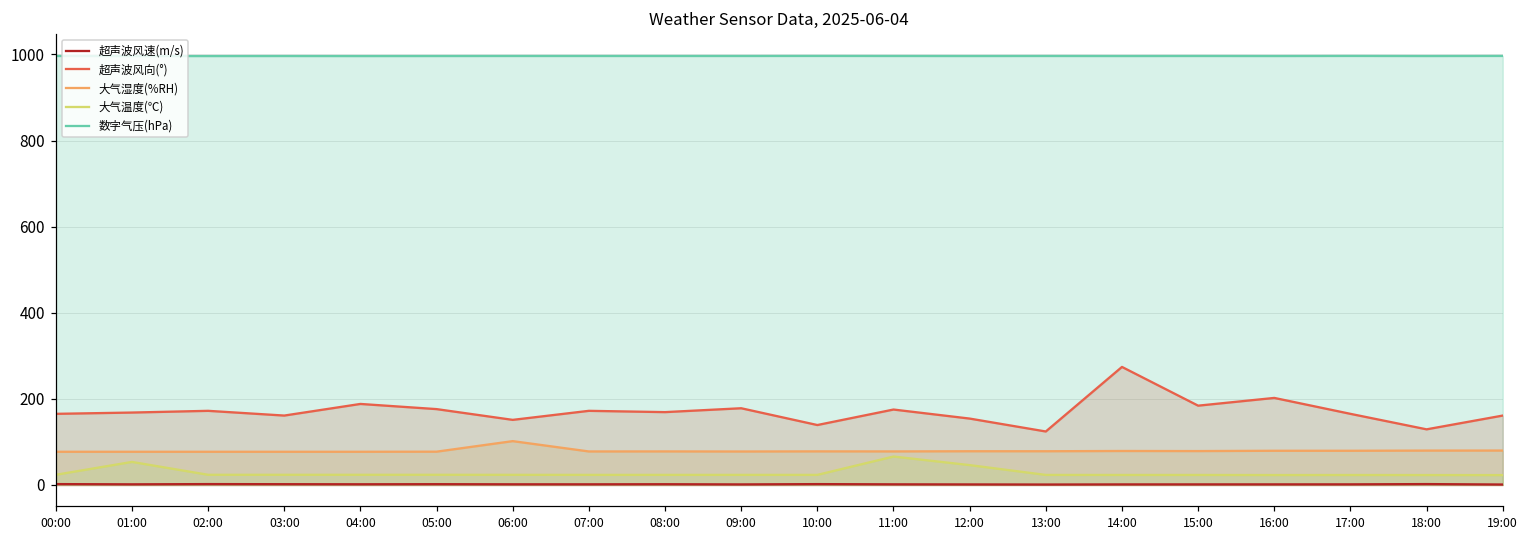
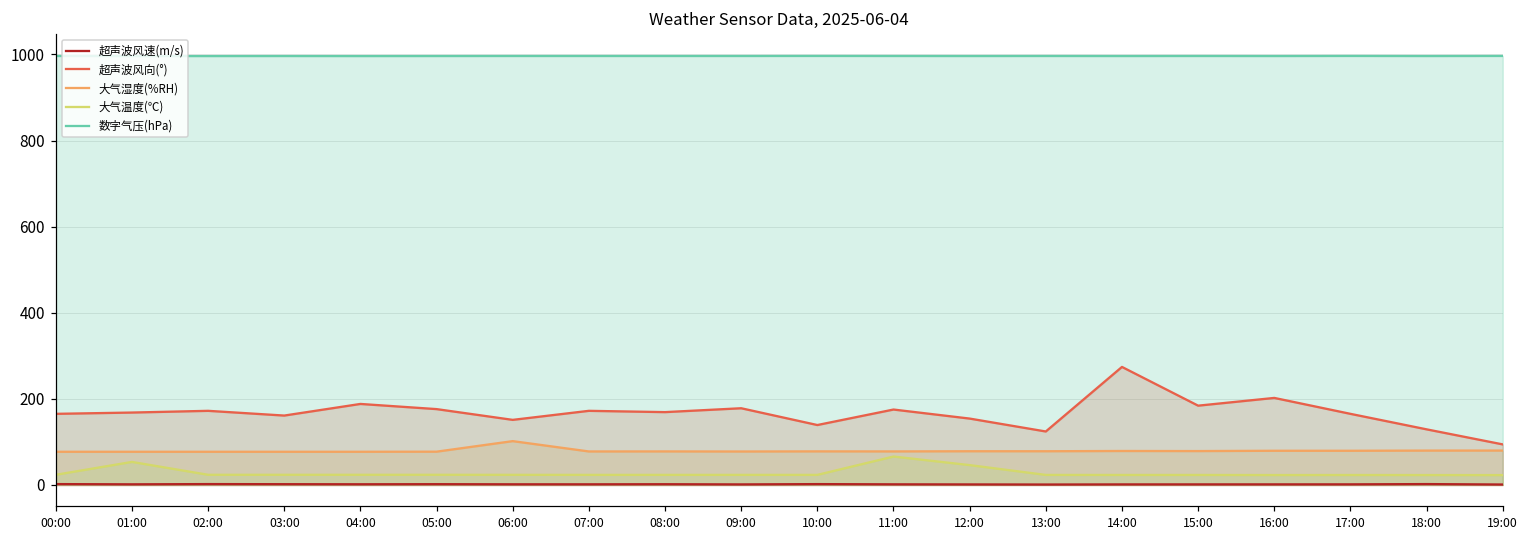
  {
    "超声波风速(m/s)": {
      "00:00": 0,
      "01:00": 0,
      "02:00": 0,
      "03:00": 0,
      "04:00": 0,
      "05:00": 0,
      "06:00": 0,
      "07:00": 0,
      "08:00": 0,
      "09:00": 0,
      "10:00": 0,
      "11:00": 0,
      "12:00": 0,
      "13:00": 0,
      "14:00": 0,
      "15:00": 0,
      "16:00": 0,
      "17:00": 0,
      "18:00": 0,
      "19:00": 0
    },
    "超声波风向(°)": {
      "00:00": 170,
      "01:00": 170,
      "02:00": 170,
      "03:00": 160,
      "04:00": 190,
      "05:00": 180,
      "06:00": 150,
      "07:00": 170,
      "08:00": 170,
      "09:00": 180,
      "10:00": 140,
      "11:00": 180,
      "12:00": 150,
      "13:00": 120,
      "14:00": 270,
      "15:00": 180,
      "16:00": 200,
      "17:00": 170,
      "18:00": 130,
-     "19:00": 160
+     "19:00": 90
    },
    "大气湿度(%RH)": {
      "00:00": 80,
      "01:00": 80,
      "02:00": 80,
      "03:00": 80,
      "04:00": 80,
      "05:00": 80,
      "06:00": 100,
      "07:00": 80,
      "08:00": 80,
      "09:00": 80,
      "10:00": 80,
      "11:00": 80,
      "12:00": 80,
      "13:00": 80,
      "14:00": 80,
      "15:00": 80,
      "16:00": 80,
      "17:00": 80,
      "18:00": 80,
      "19:00": 80
    },
    "大气温度(℃)": {
      "00:00": 20,
      "01:00": 50,
      "02:00": 20,
      "03:00": 20,
      "04:00": 20,
      "05:00": 20,
      "06:00": 20,
      "07:00": 20,
      "08:00": 20,
      "09:00": 20,
      "10:00": 20,
      "11:00": 70,
      "12:00": 50,
      "13:00": 20,
      "14:00": 20,
      "15:00": 20,
      "16:00": 20,
      "17:00": 20,
      "18:00": 20,
      "19:00": 20
    },
    "数字气压(hPa)": {
      "00:00": 1000,
      "02:00": 1000,
      "03:00": 1000,
      "04:00": 1000,
      "05:00": 1000,
      "06:00": 1000,
      "07:00": 1000,
      "08:00": 1000,
      "09:00": 1000,
      "10:00": 1000,
      "11:00": 1000,
      "12:00": 1000,
      "13:00": 1000,
      "14:00": 1000,
      "15:00": 1000,
      "16:00": 1000,
      "17:00": 1000,
      "18:00": 1000,
      "19:00": 1000
    }
  }
